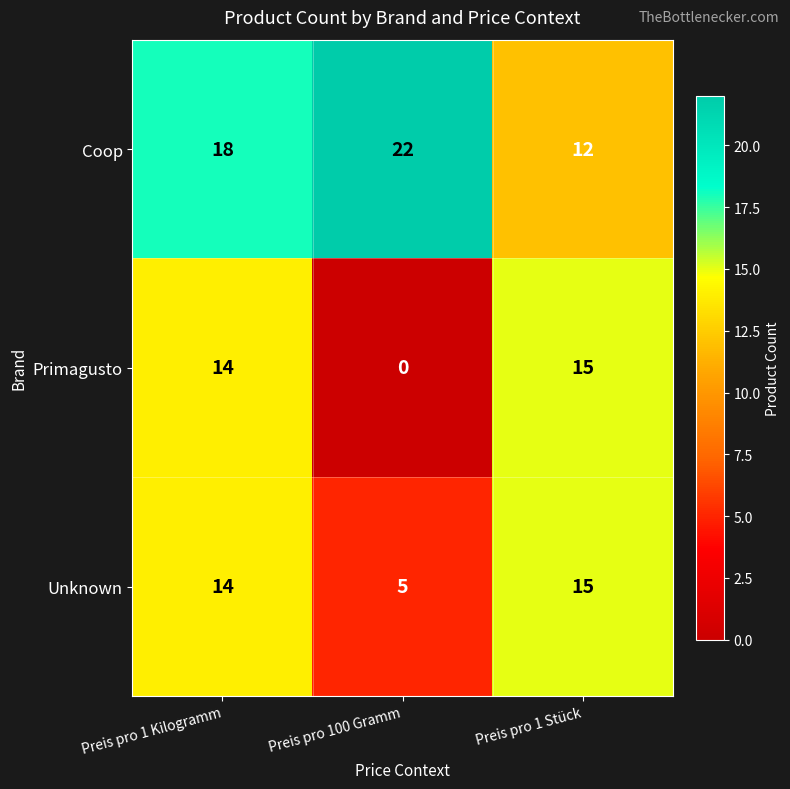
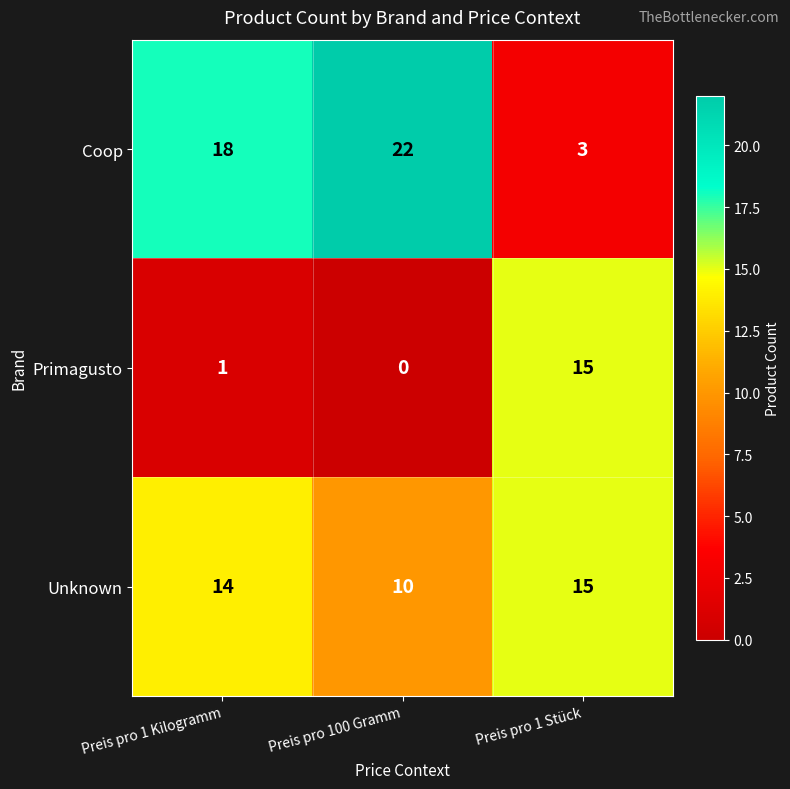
  {
    "Coop": {
      "Preis pro 1 Kilogramm": 18,
      "Preis pro 100 Gramm": 22,
-     "Preis pro 1 Stück": 12
+     "Preis pro 1 Stück": 3
    },
    "Primagusto": {
-     "Preis pro 1 Kilogramm": 14,
+     "Preis pro 1 Kilogramm": 1,
      "Preis pro 100 Gramm": 0,
      "Preis pro 1 Stück": 15
    },
    "Unknown": {
      "Preis pro 1 Kilogramm": 14,
-     "Preis pro 100 Gramm": 5,
+     "Preis pro 100 Gramm": 10,
      "Preis pro 1 Stück": 15
    }
  }
